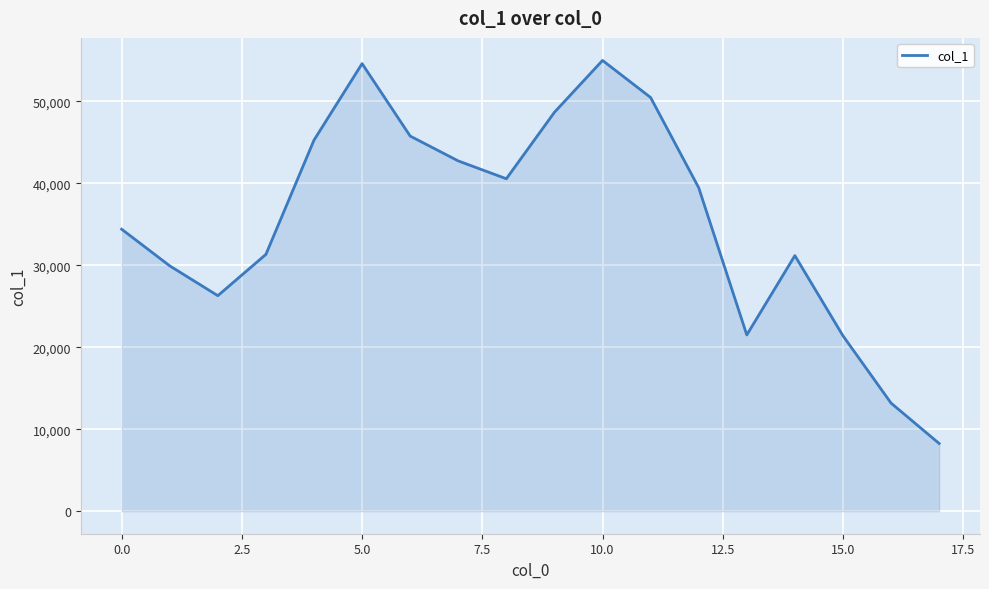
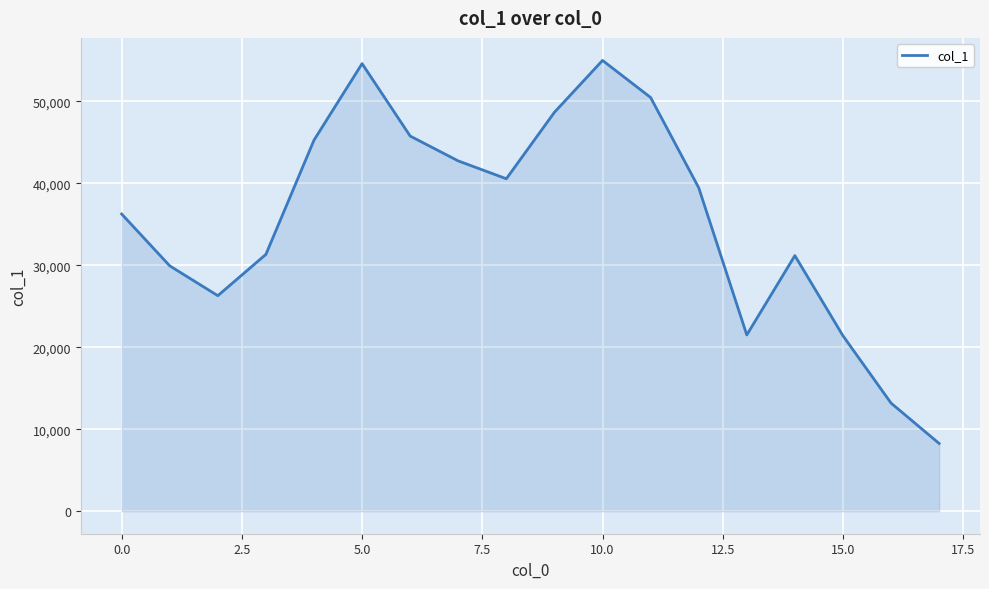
  {
-   "0.0": "34,000",
+   "0.0": "36,000",
    "5.0": "55,000",
    "10.0": "55,000",
    "15.0": "21,000"
  }
